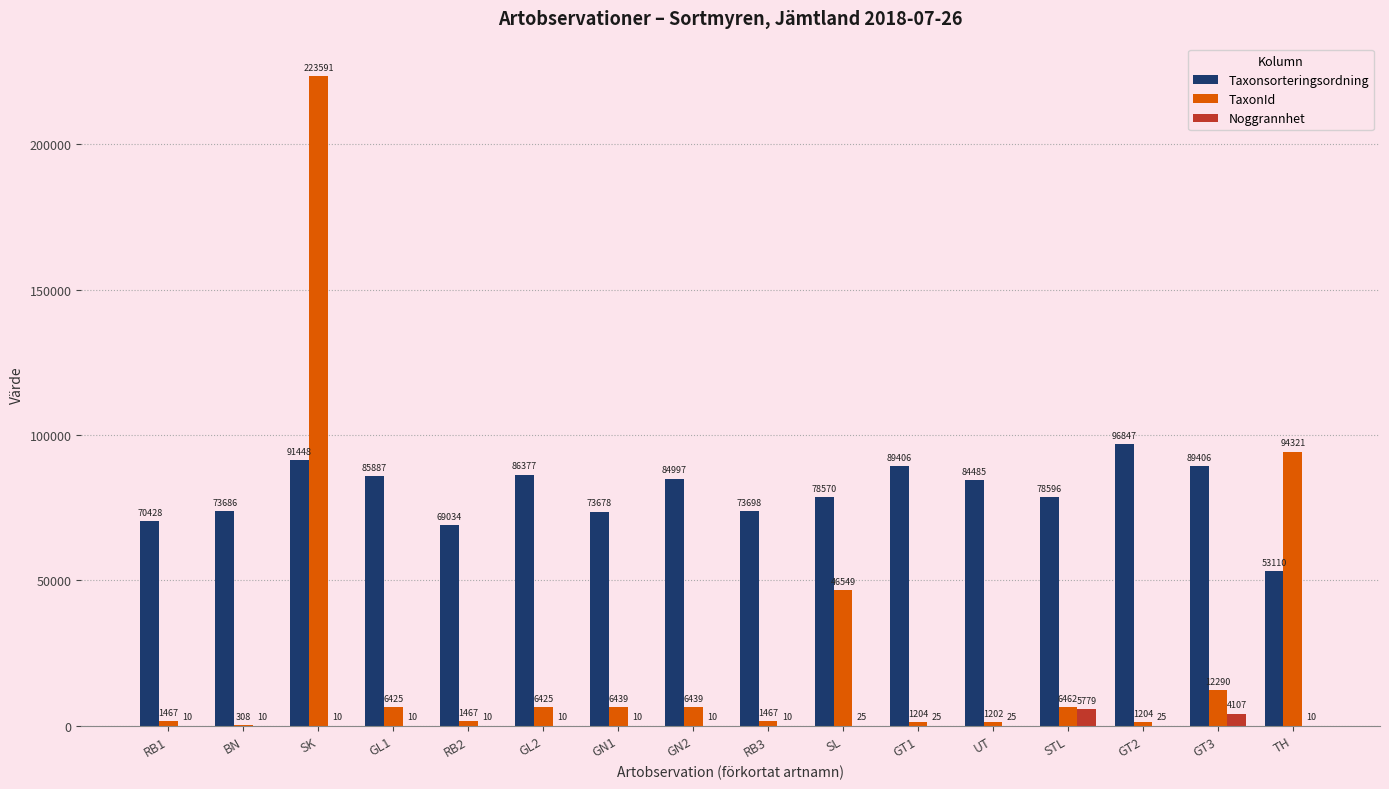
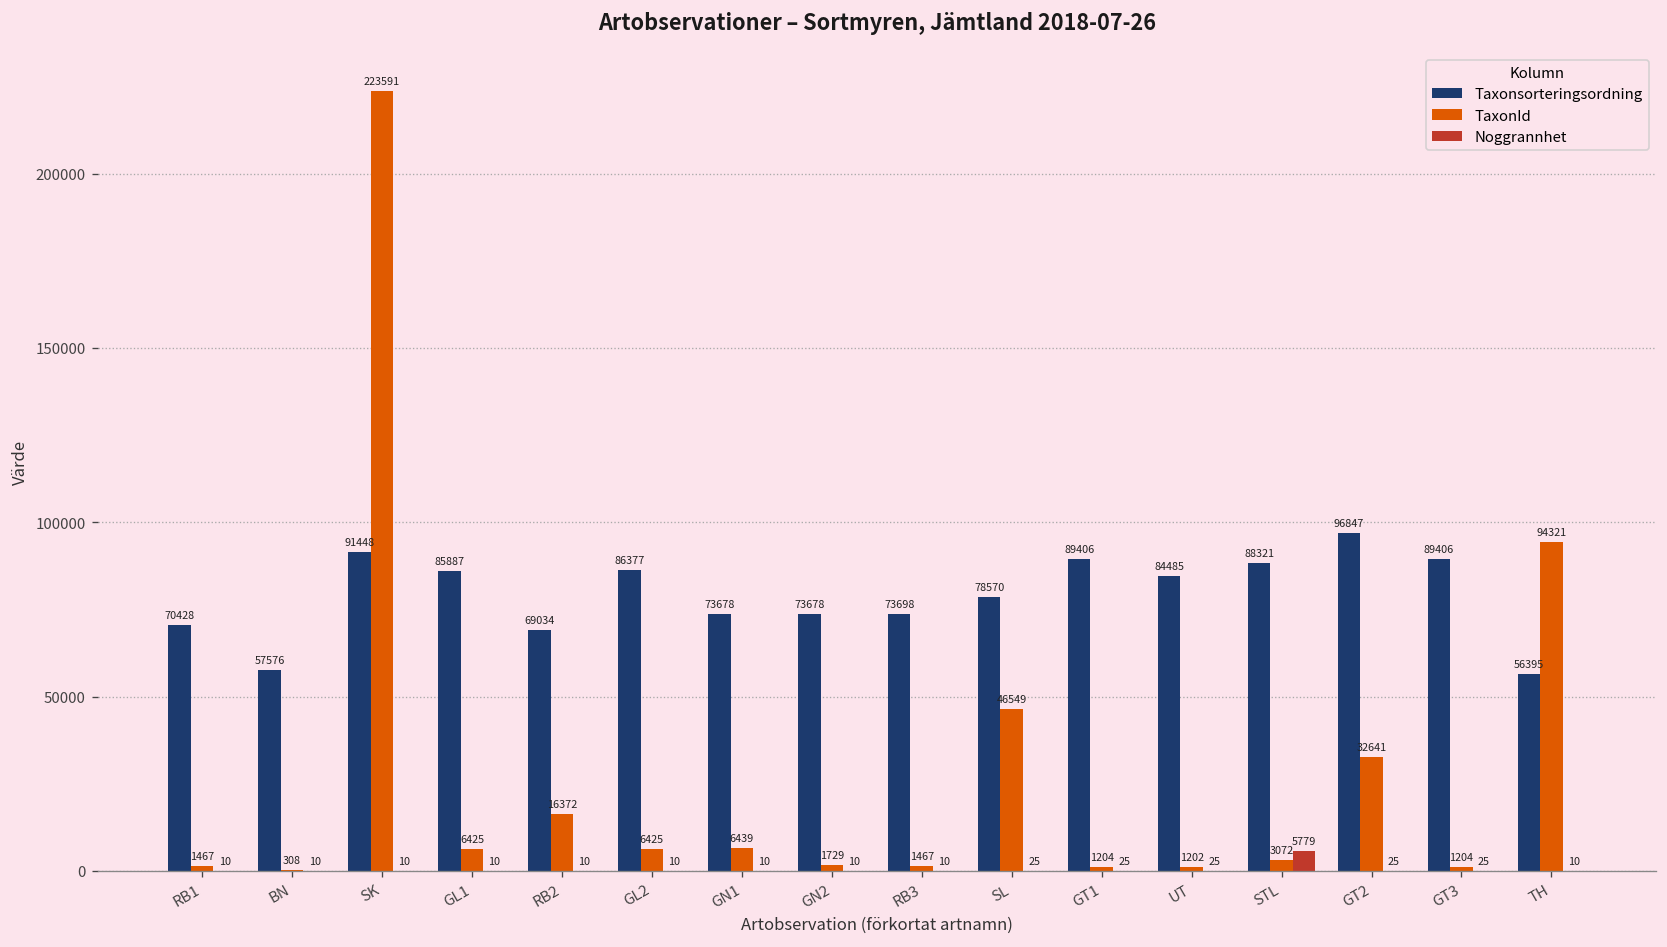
  {
    "Taxonsorteringsordning": {
      "RB1": 70428,
-     "BN": 73686,
+     "BN": 57576,
      "SK": 91448,
      "GL1": 85887,
      "RB2": 69034,
      "GL2": 86377,
      "GN1": 73678,
-     "GN2": 84997,
+     "GN2": 73678,
      "RB3": 73698,
      "SL": 78570,
      "GT1": 89406,
      "UT": 84485,
-     "STL": 78596,
+     "STL": 88321,
      "GT2": 96847,
      "GT3": 89406,
-     "TH": 53110
+     "TH": 56395
    },
    "TaxonId": {
      "RB1": 1467,
      "BN": 308,
      "SK": 223591,
      "GL1": 6425,
-     "RB2": 1467,
+     "RB2": 16372,
      "GL2": 6425,
      "GN1": 6439,
-     "GN2": 6439,
+     "GN2": 1729,
      "RB3": 1467,
      "SL": 46549,
      "GT1": 1204,
      "UT": 1202,
-     "STL": 6462,
-     "GT2": 1204,
-     "GT3": 12290,
+     "STL": 3072,
+     "GT2": 32641,
+     "GT3": 1204,
      "TH": 94321
    },
    "Noggrannhet": {
      "RB1": 10,
      "BN": 10,
      "SK": 10,
      "GL1": 10,
      "RB2": 10,
      "GL2": 10,
      "GN1": 10,
      "GN2": 10,
      "RB3": 10,
      "SL": 25,
      "GT1": 25,
      "UT": 25,
      "STL": 5779,
      "GT2": 25,
-     "GT3": 4107,
+     "GT3": 25,
      "TH": 10
    }
  }
